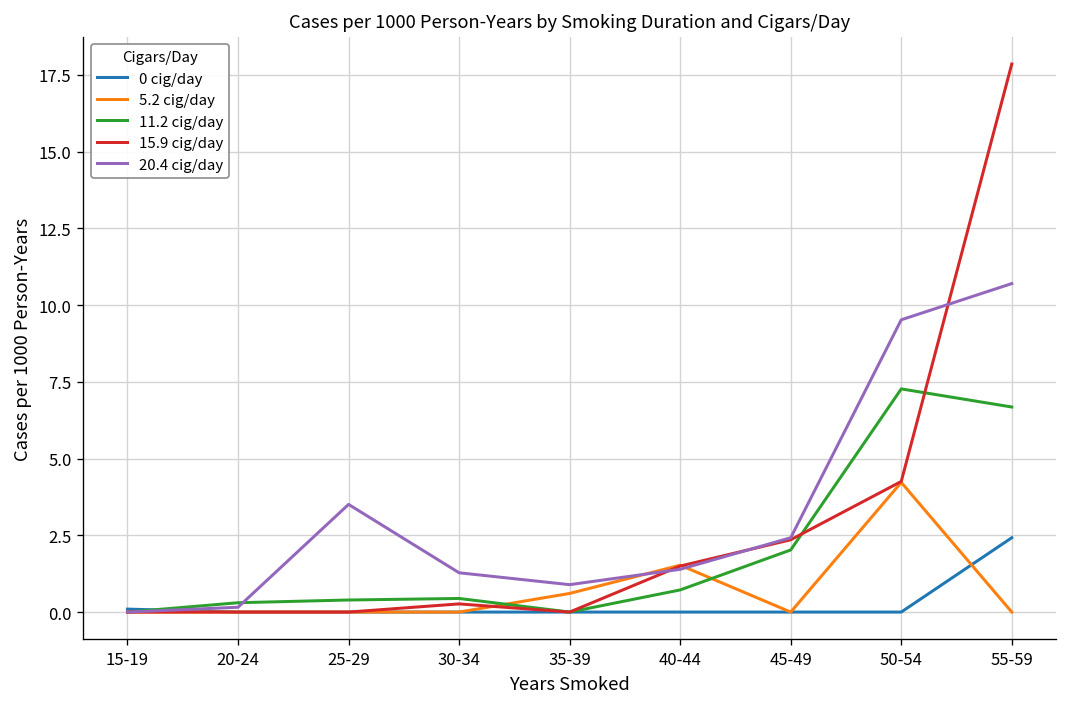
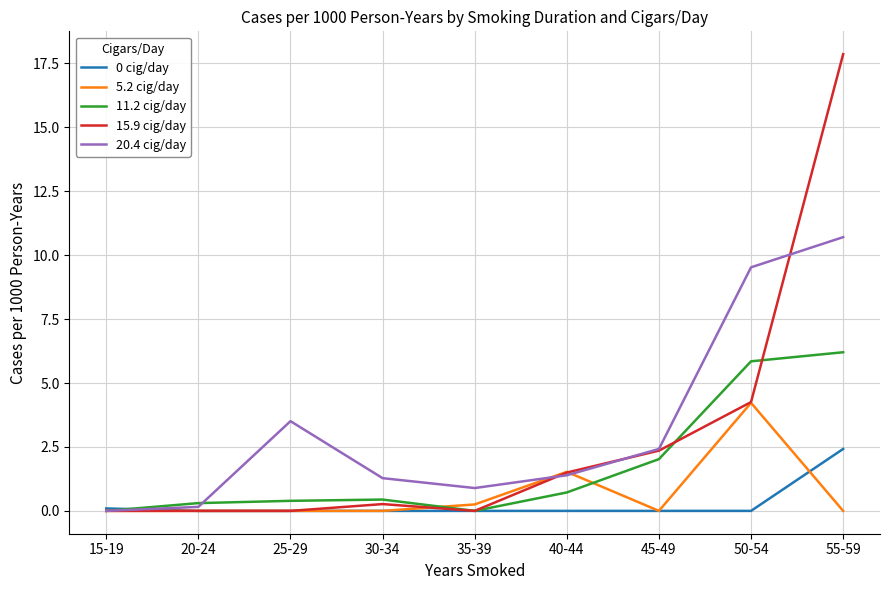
  {
    "0 cig/day": {
      "40-44": 0.0,
      "50-54": 0.0,
      "55-59": 2.4
    },
    "5.2 cig/day": {
-     "35-39": 0.6,
+     "35-39": 0.3,
      "55-59": 0.0
    },
    "11.2 cig/day": {
      "20-24": 0.3,
      "25-29": 0.4,
      "30-34": 0.4,
      "40-44": 0.7,
      "45-49": 2.0,
-     "50-54": 7.3,
-     "55-59": 6.7
+     "50-54": 5.8,
+     "55-59": 6.2
    },
    "15.9 cig/day": {
      "30-34": 0.3,
      "55-59": 17.9
    },
    "20.4 cig/day": {
      "20-24": 0.2,
      "25-29": 3.5,
      "30-34": 1.3,
      "35-39": 0.9,
      "40-44": 1.4,
      "50-54": 9.5,
      "55-59": 10.7
    }
  }
